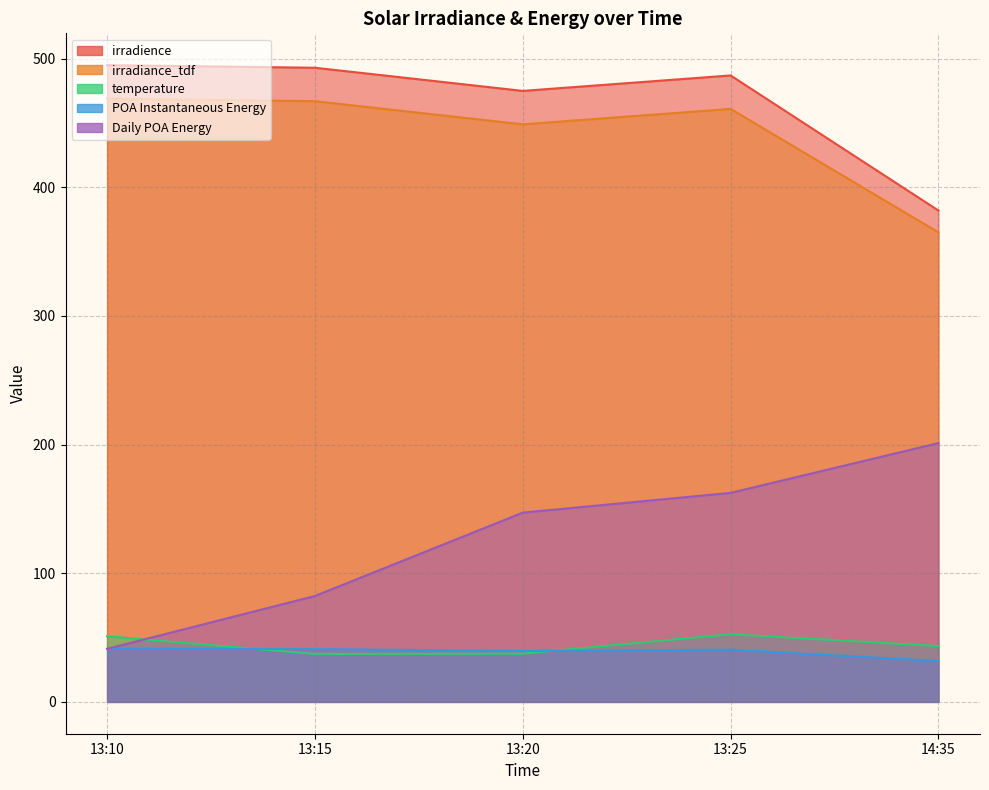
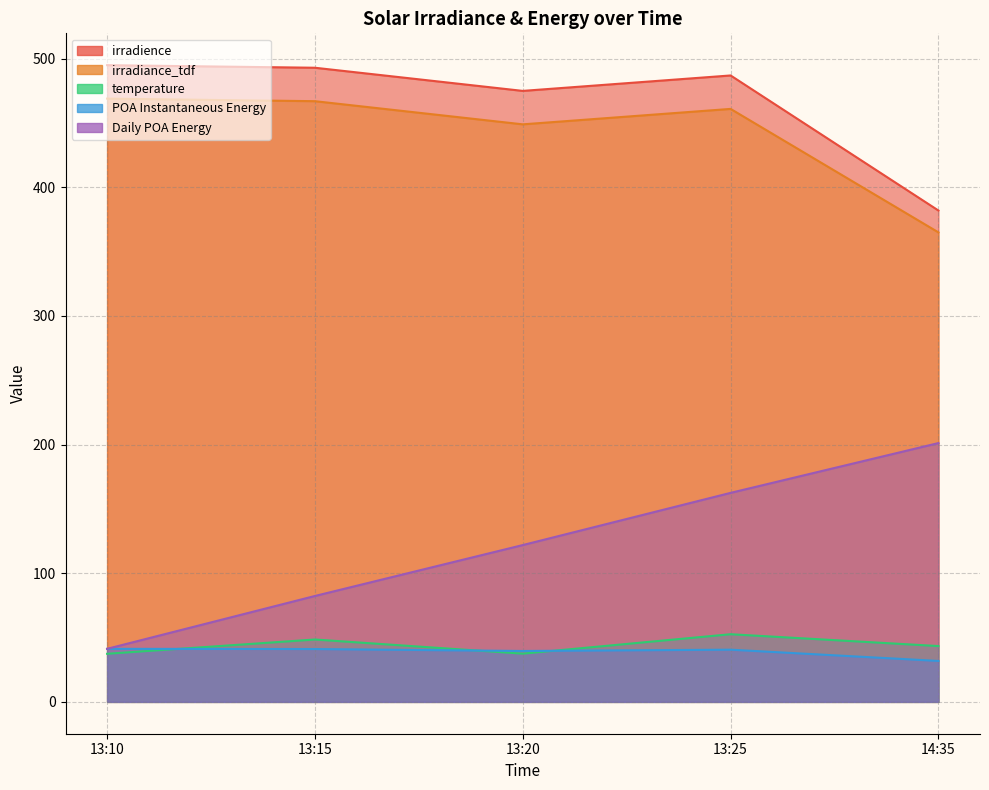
  {
    "temperature": {
-     "13:10": 51,
-     "13:15": 37,
+     "13:10": 37,
+     "13:15": 49,
      "13:20": 38,
      "13:25": 53,
      "14:35": 43
    },
    "POA Instantaneous Energy": {
      "13:15": 41,
      "13:20": 40,
      "13:25": 41,
      "14:35": 32
    },
    "Daily POA Energy": {
      "13:15": 82,
-     "13:20": 147,
+     "13:20": 122,
      "13:25": 163,
      "14:35": 201
    }
  }
